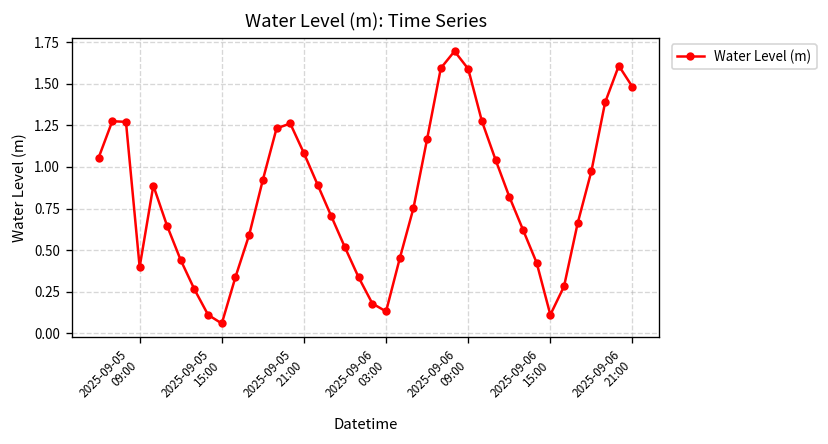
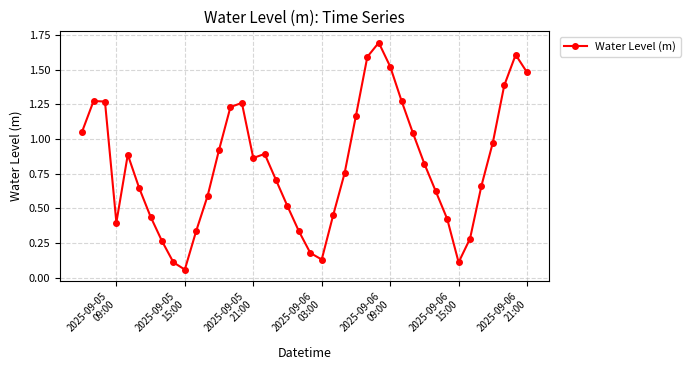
  {
    "2025-09-05 09:00": 0.40,
    "2025-09-05 15:00": 0.06,
-   "2025-09-05 21:00": 1.08,
+   "2025-09-05 21:00": 0.86,
    "2025-09-06 03:00": 0.13,
-   "2025-09-06 09:00": 1.59,
+   "2025-09-06 09:00": 1.52,
    "2025-09-06 15:00": 0.11,
    "2025-09-06 21:00": 1.48
  }
